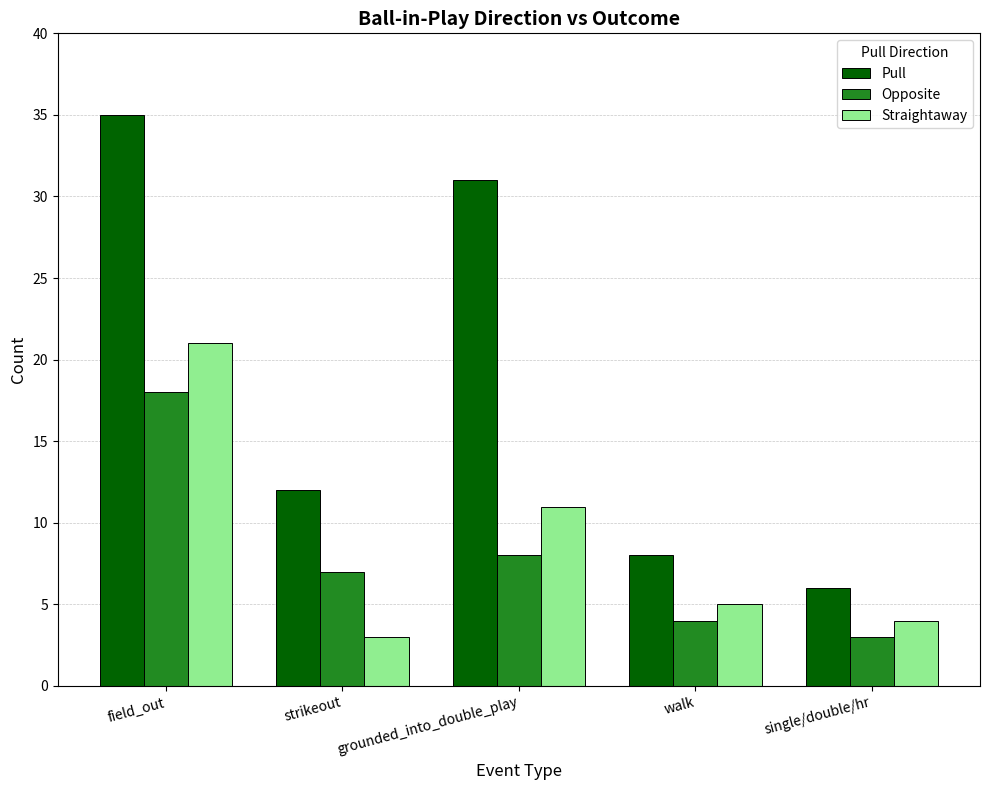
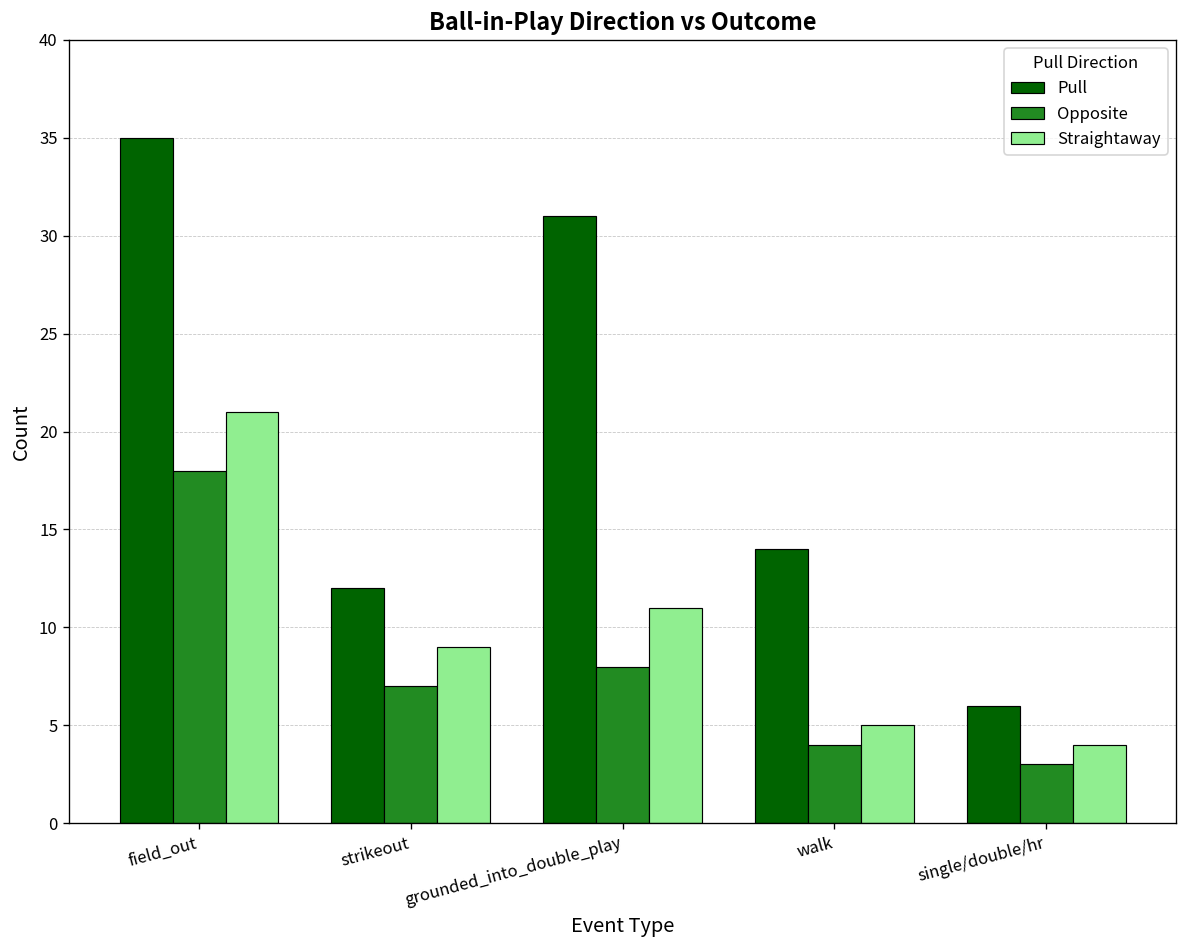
  {
    "Pull": {
      "field_out": 35,
      "strikeout": 12,
      "grounded_into_double_play": 31,
-     "walk": 8,
+     "walk": 14,
      "single/double/hr": 6
    },
    "Opposite": {
      "field_out": 18,
      "strikeout": 7,
      "grounded_into_double_play": 8,
      "walk": 4,
      "single/double/hr": 3
    },
    "Straightaway": {
      "field_out": 21,
-     "strikeout": 3,
+     "strikeout": 9,
      "grounded_into_double_play": 11,
      "walk": 5,
      "single/double/hr": 4
    }
  }
